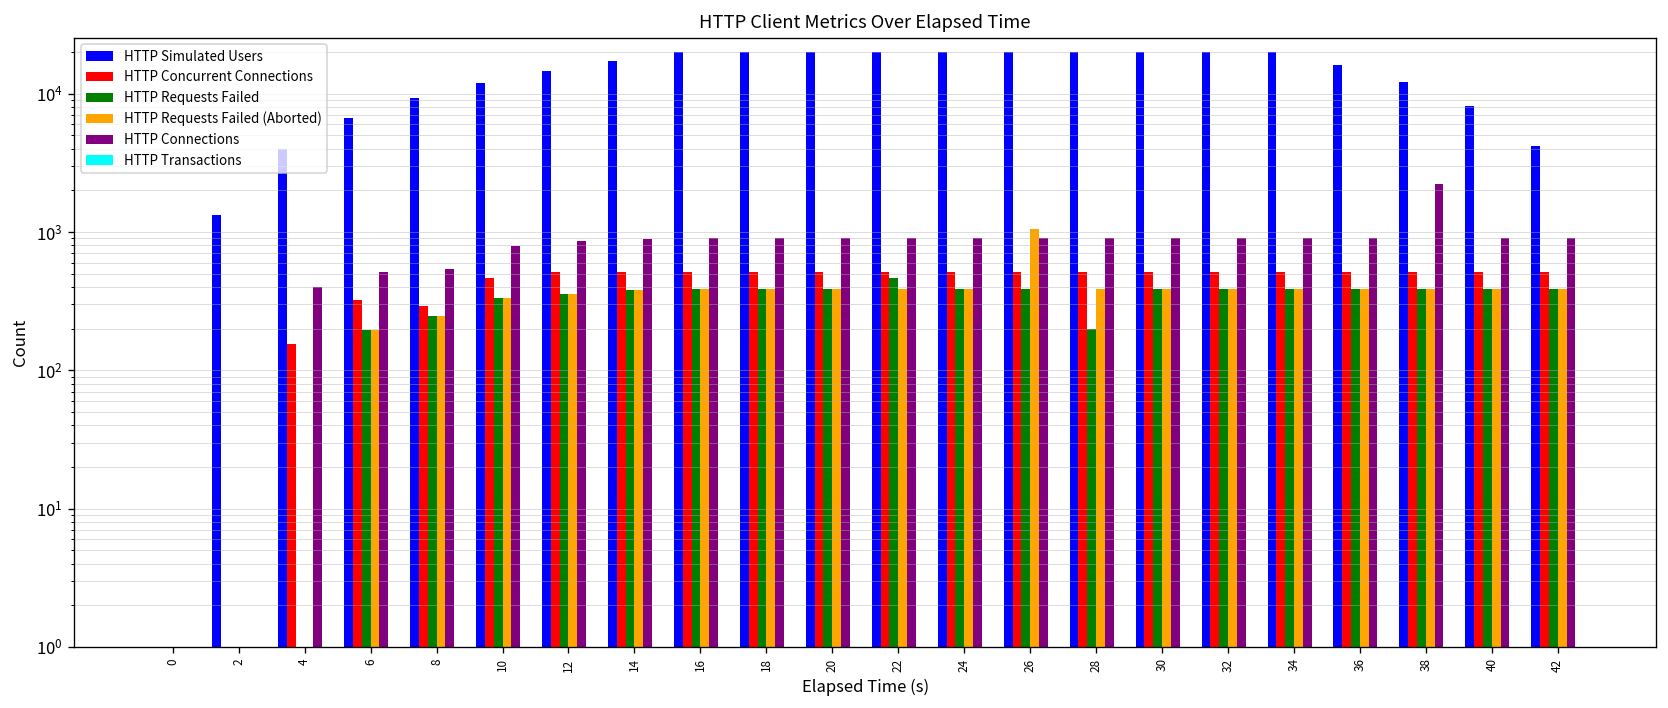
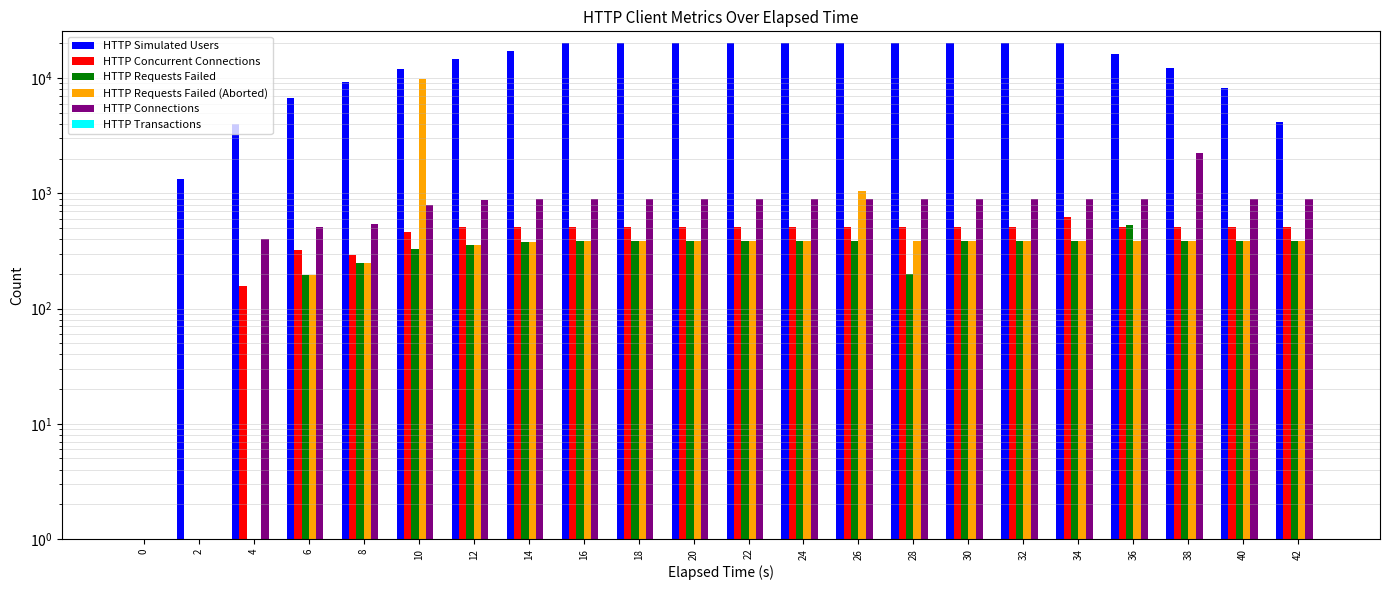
  {
    "HTTP Simulated Users": {
      "2": 1300,
      "6": 7000,
      "8": 9000,
      "10": 12000,
      "12": 15000,
      "14": 17000,
      "16": 20000,
      "18": 20000,
      "20": 20000,
      "22": 20000,
      "24": 20000,
      "26": 20000,
      "28": 20000,
      "30": 20000,
      "32": 20000,
      "34": 20000,
      "36": 16000,
      "38": 12000,
      "40": 8000,
      "42": 4200
    },
    "HTTP Concurrent Connections": {
      "4": 160,
      "6": 320,
      "8": 290,
      "10": 470,
      "12": 500,
      "14": 500,
      "16": 500,
      "18": 500,
      "20": 500,
      "22": 500,
      "24": 500,
      "26": 500,
      "28": 500,
      "30": 500,
      "32": 500,
-     "34": 500,
+     "34": 600,
      "36": 500,
      "38": 500,
      "40": 500,
      "42": 500
    },
    "HTTP Requests Failed": {
      "6": 190,
      "8": 250,
      "10": 330,
      "12": 360,
      "14": 380,
      "16": 390,
      "18": 390,
      "20": 390,
-     "22": 460,
+     "22": 390,
      "24": 390,
      "26": 390,
      "28": 200,
      "30": 390,
      "32": 390,
      "34": 390,
-     "36": 390,
+     "36": 500,
      "38": 390,
      "40": 390,
      "42": 390
    },
    "HTTP Requests Failed (Aborted)": {
      "6": 190,
      "8": 250,
-     "10": 330,
+     "10": 10000,
      "12": 360,
      "14": 380,
      "16": 390,
      "18": 390,
      "20": 390,
      "22": 390,
      "24": 390,
      "26": 1100,
      "28": 390,
      "30": 390,
      "32": 390,
      "34": 390,
      "36": 390,
      "38": 390,
      "40": 390,
      "42": 390
    },
    "HTTP Connections": {
      "4": 400,
      "6": 500,
      "8": 500,
      "10": 800,
      "12": 900,
      "14": 900,
      "16": 900,
      "18": 900,
      "20": 900,
      "22": 900,
      "24": 900,
      "26": 900,
      "28": 900,
      "30": 900,
      "32": 900,
      "34": 900,
      "36": 900,
      "38": 2200,
      "40": 900,
      "42": 900
    }
  }
